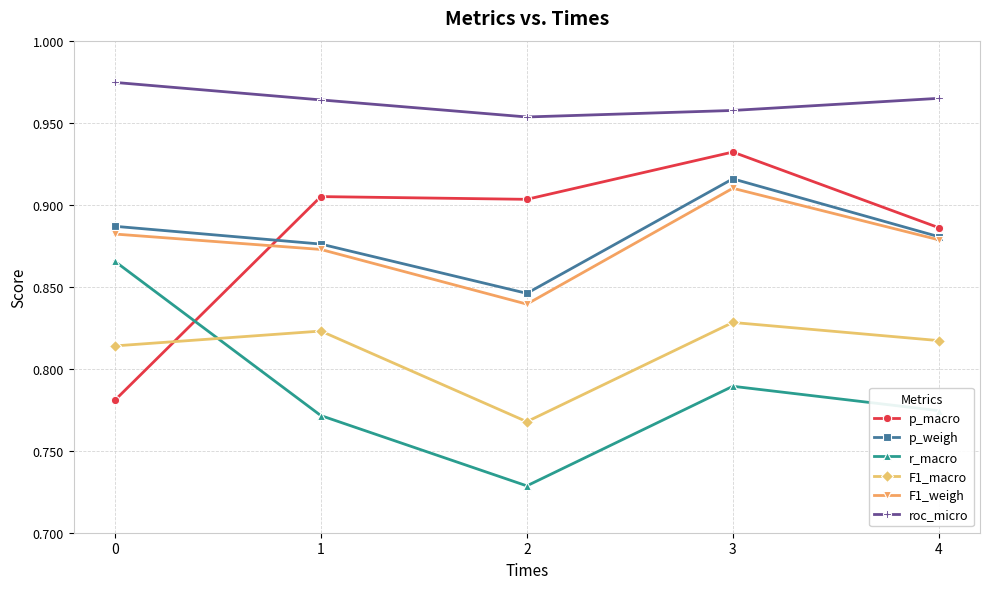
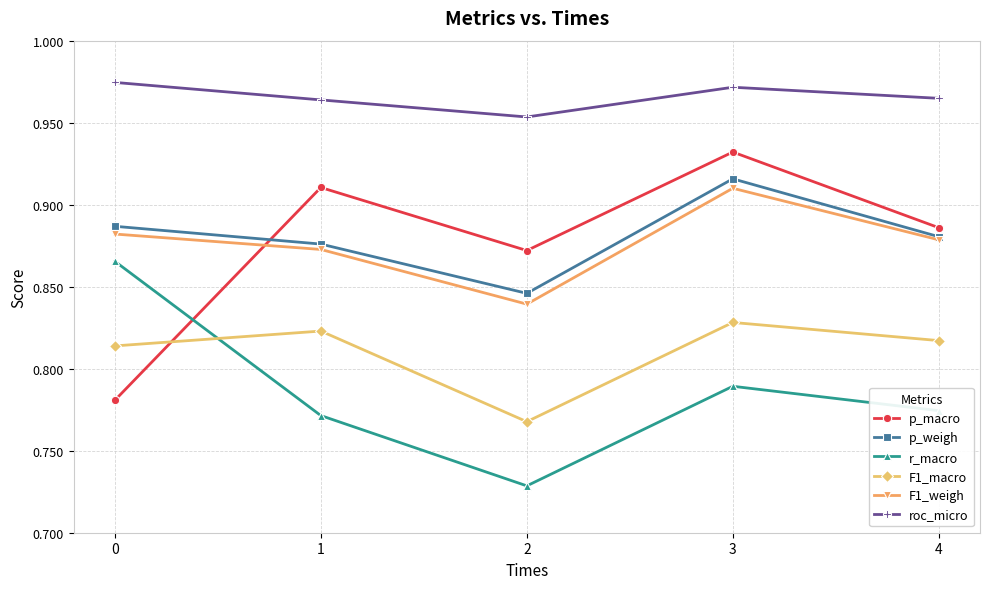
  {
    "p_macro": {
      "0": 0.781,
-     "1": 0.905,
-     "2": 0.903,
+     "1": 0.910,
+     "2": 0.872,
      "3": 0.932,
      "4": 0.886
    },
    "roc_micro": {
      "0": 0.975,
      "1": 0.964,
      "2": 0.953,
-     "3": 0.957,
+     "3": 0.972,
      "4": 0.965
    }
  }
